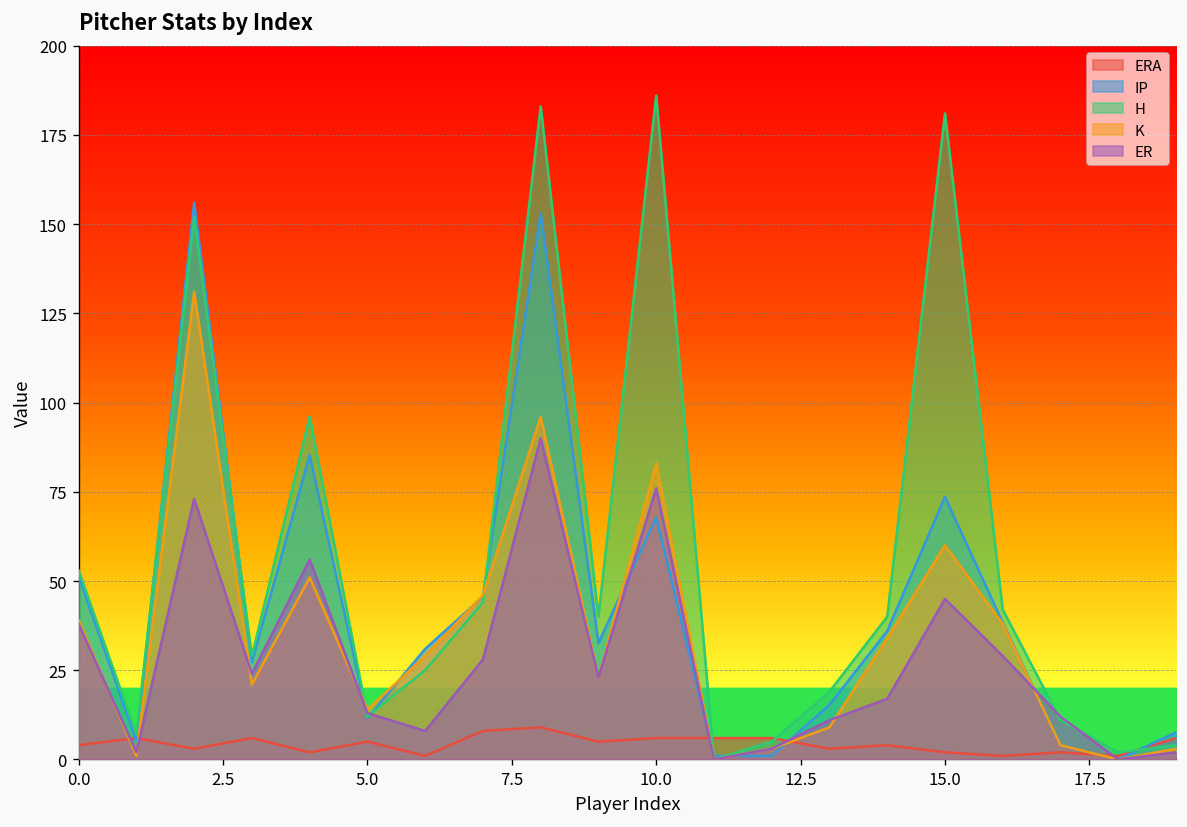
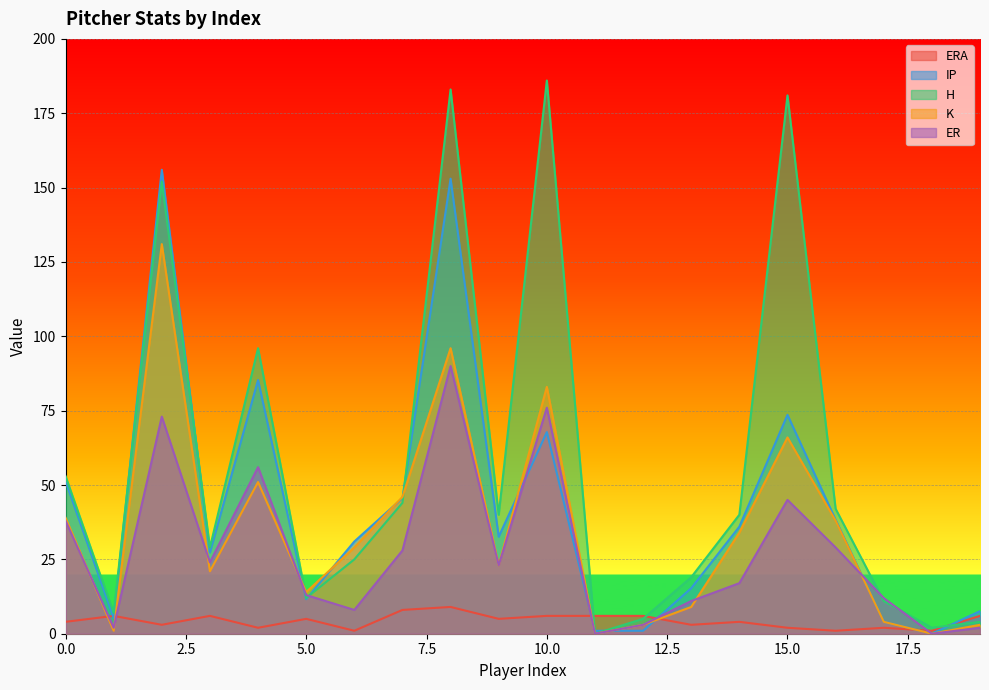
  {
    "ERA": {
      "0.0": 4,
      "5.0": 5,
      "10.0": 6,
      "15.0": 2
    },
    "IP": {
      "0.0": 51,
      "10.0": 68,
      "15.0": 74
    },
    "H": {
      "0.0": 53,
      "10.0": 186,
      "15.0": 181
    },
    "K": {
      "0.0": 39,
      "5.0": 14,
      "10.0": 83,
-     "15.0": 60
+     "15.0": 66
    },
    "ER": {
      "0.0": 38,
      "5.0": 13,
      "10.0": 76,
      "15.0": 45
    }
  }
